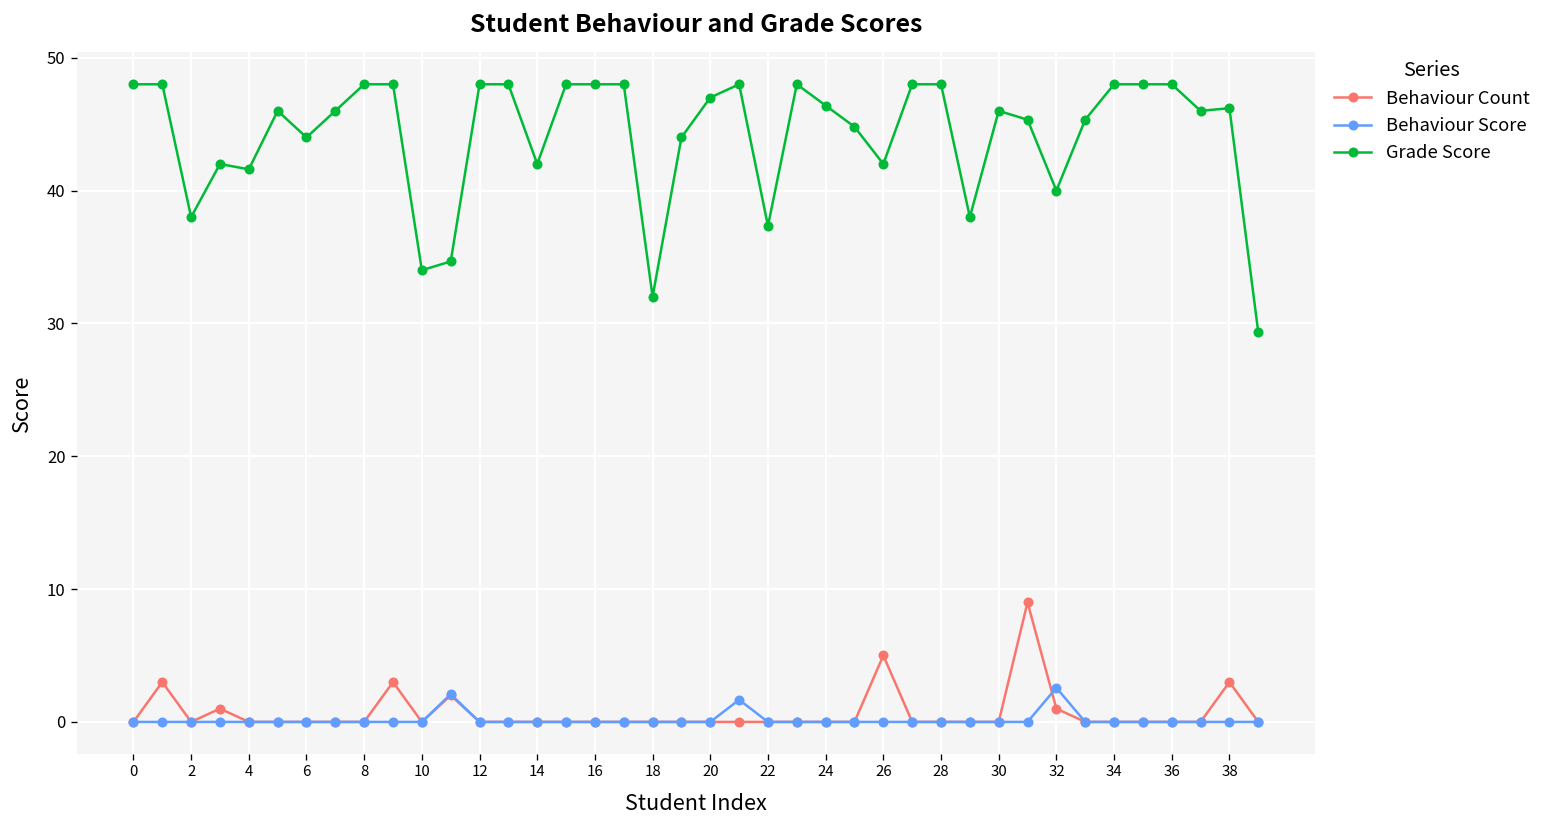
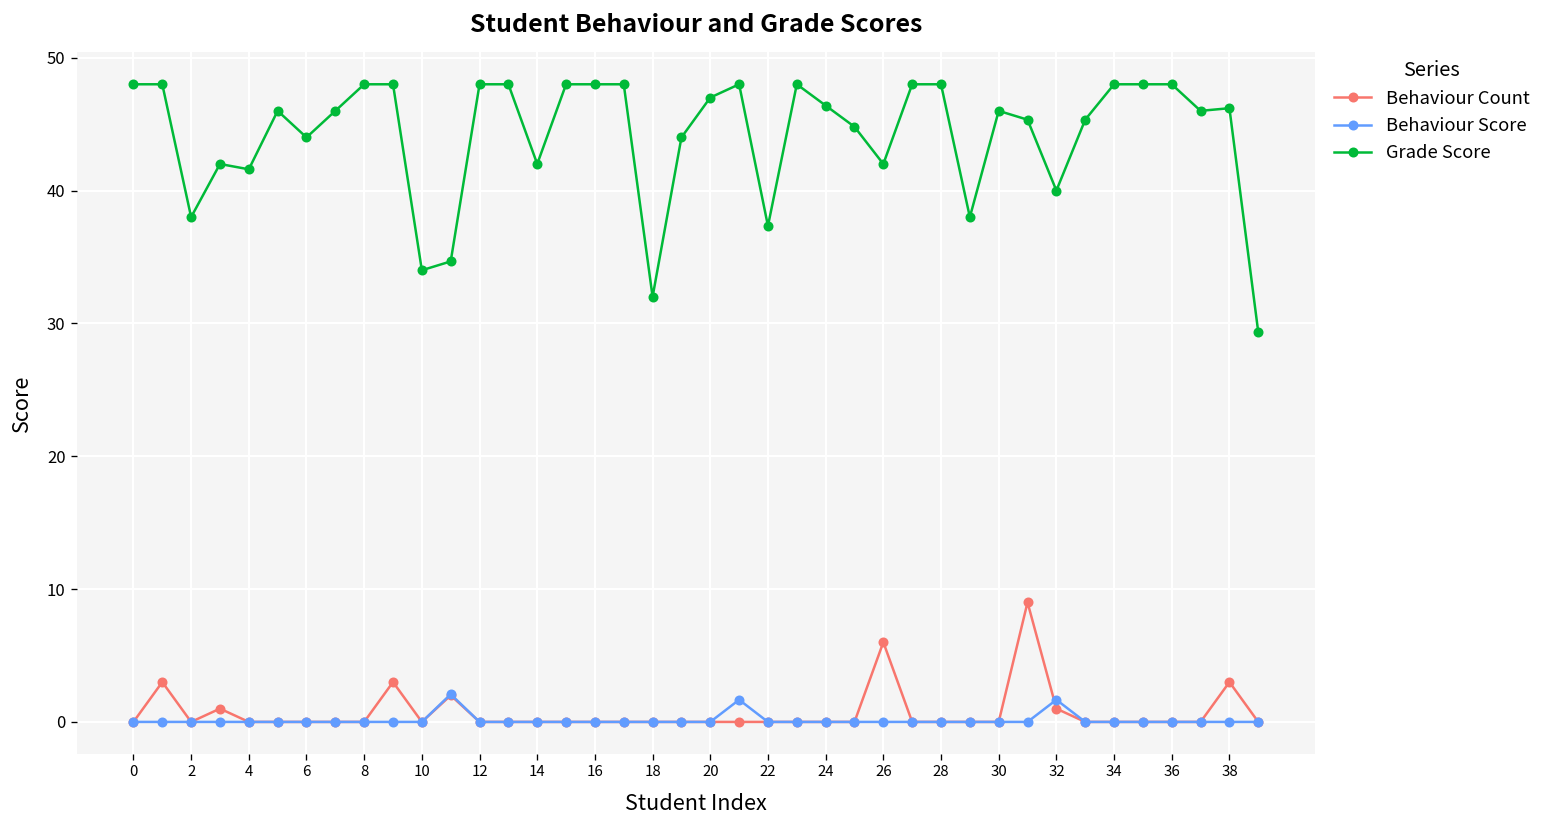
  {
    "Behaviour Count": {
-     "26": 5,
+     "26": 6,
      "32": 1,
      "38": 3
    },
    "Behaviour Score": {
      "26": 0.0,
-     "32": 2.6,
+     "32": 1.7,
      "38": 0.0
    },
    "Grade Score": {
      "0": 48.0,
      "2": 38.0,
      "4": 41.6,
      "6": 44.0,
      "8": 48.0,
      "10": 34.0,
      "12": 48.0,
      "14": 42.0,
      "16": 48.0,
      "18": 32.0,
      "20": 47.0,
      "22": 37.3,
      "24": 46.4,
      "26": 42.0,
      "28": 48.0,
      "30": 46.0,
      "32": 40.0,
      "34": 48.0,
      "36": 48.0,
      "38": 46.2
    }
  }
